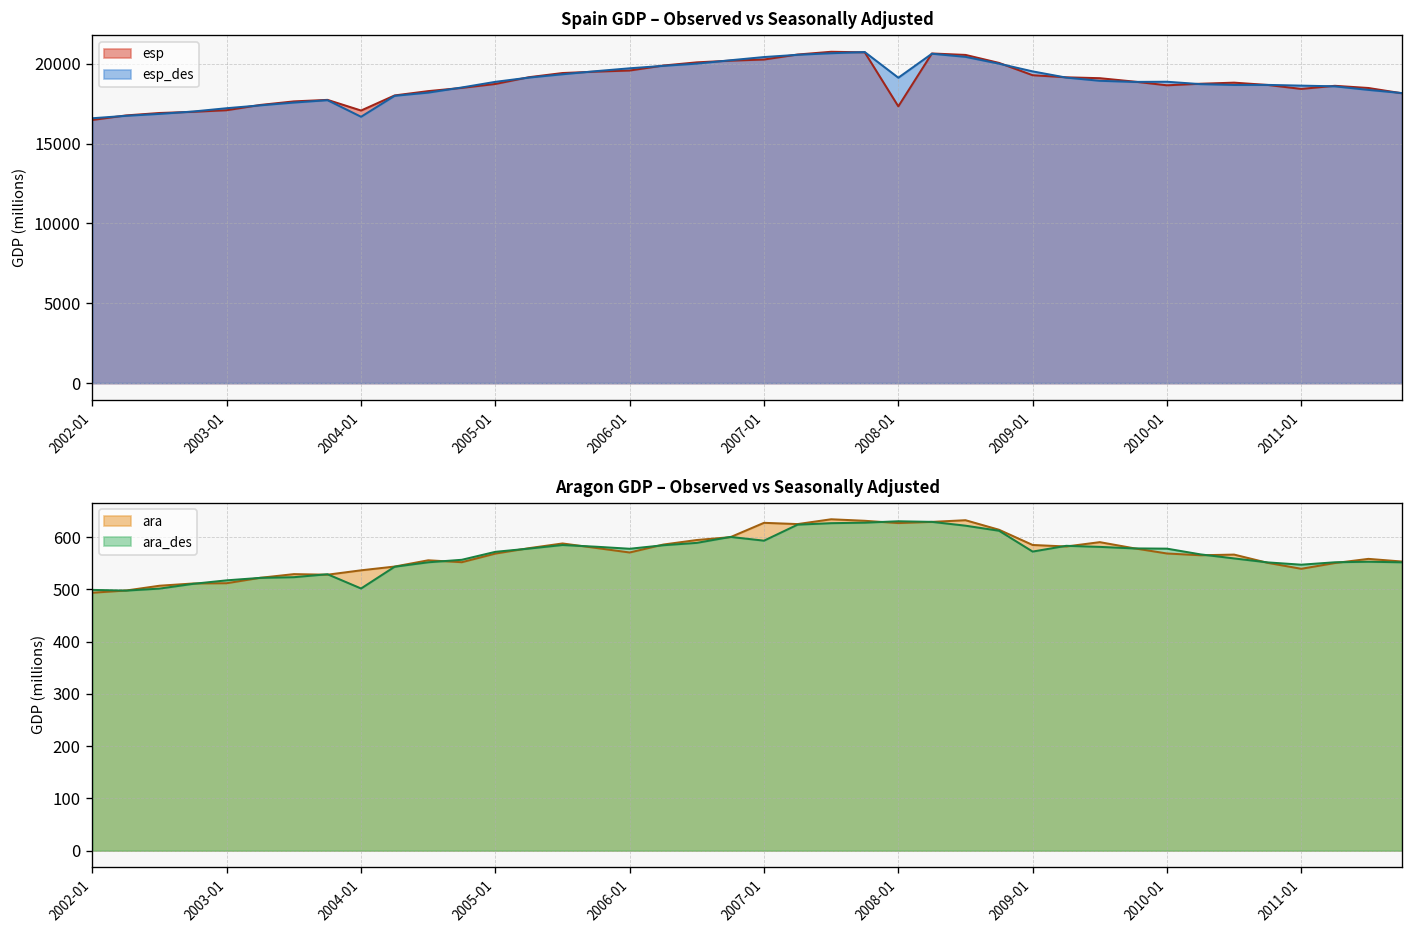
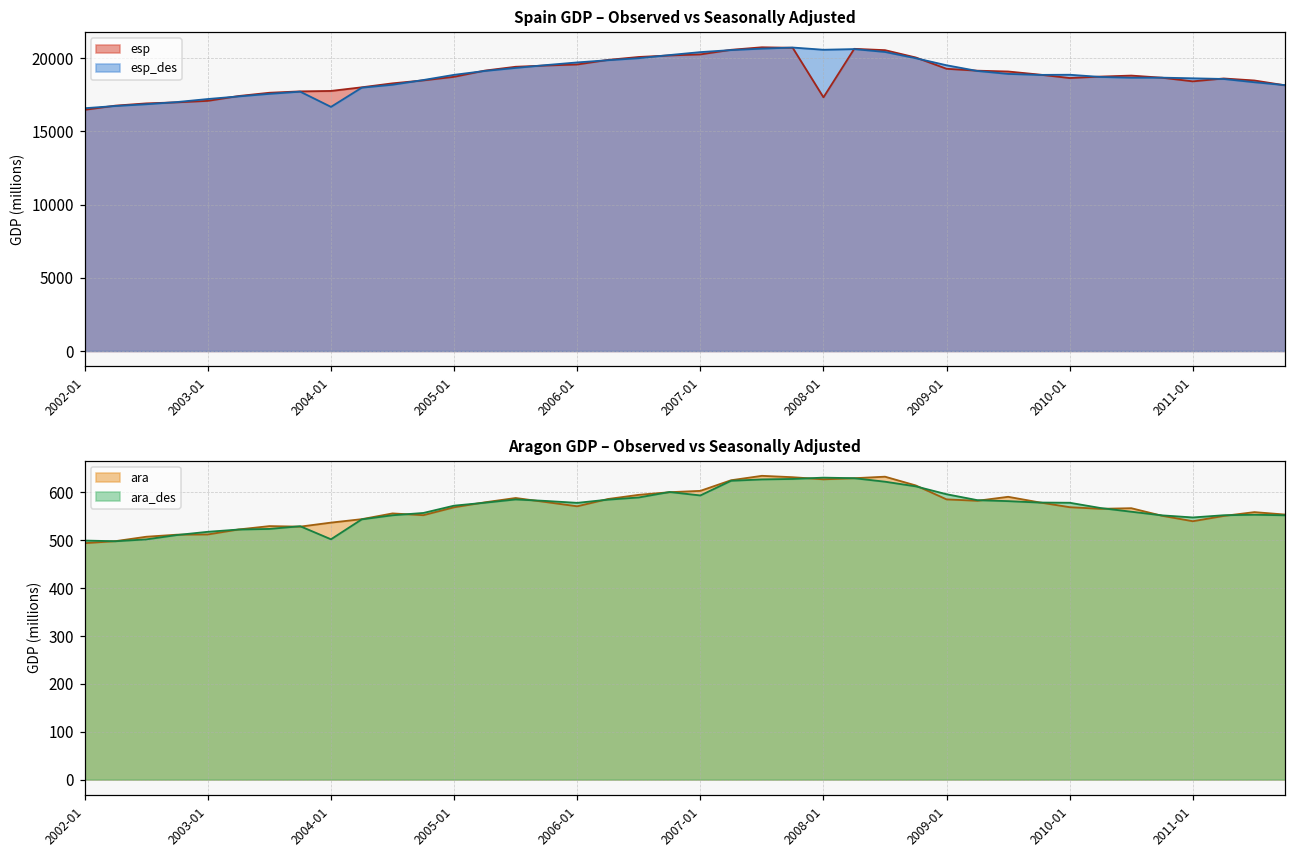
  {
    "Spain GDP – Observed vs Seasonally Adjusted": {
      "esp": {
-       "2004-01": 17100,
+       "2004-01": 17800,
        "2008-01": 17300,
        "2009-01": 19300,
        "2010-01": 18700,
        "2011-01": 18400
      },
      "esp_des": {
        "2004-01": 16700,
-       "2008-01": 19100,
+       "2008-01": 20600,
        "2009-01": 19500,
        "2010-01": 18900,
        "2011-01": 18600
      }
    },
    "Aragon GDP – Observed vs Seasonally Adjusted": {
      "ara": {
        "2004-01": 540,
        "2006-01": 570,
-       "2007-01": 630,
+       "2007-01": 600,
        "2009-01": 590,
        "2010-01": 570,
        "2011-01": 540
      },
      "ara_des": {
        "2004-01": 500,
        "2006-01": 580,
        "2007-01": 590,
-       "2009-01": 570,
+       "2009-01": 600,
        "2010-01": 580,
        "2011-01": 550
      }
    }
  }
